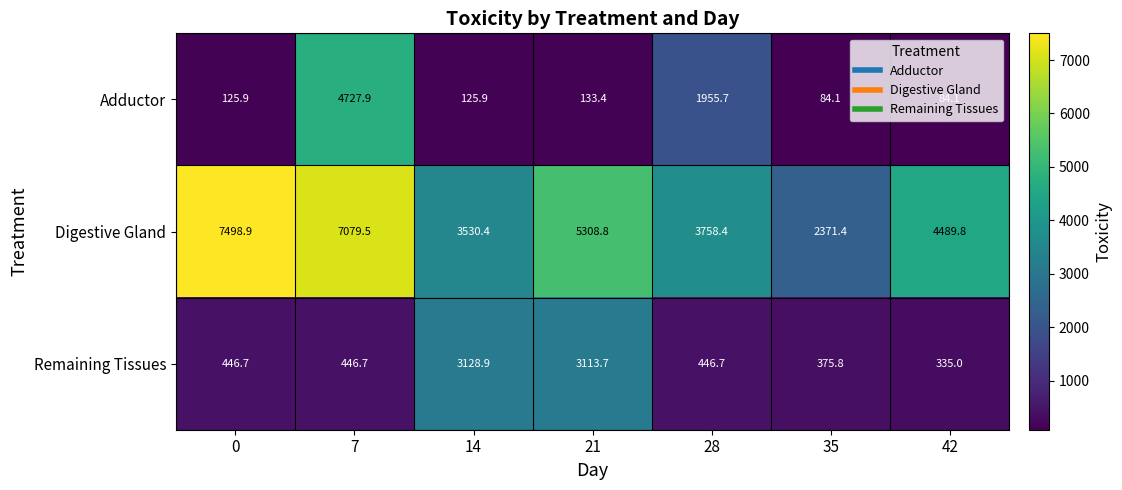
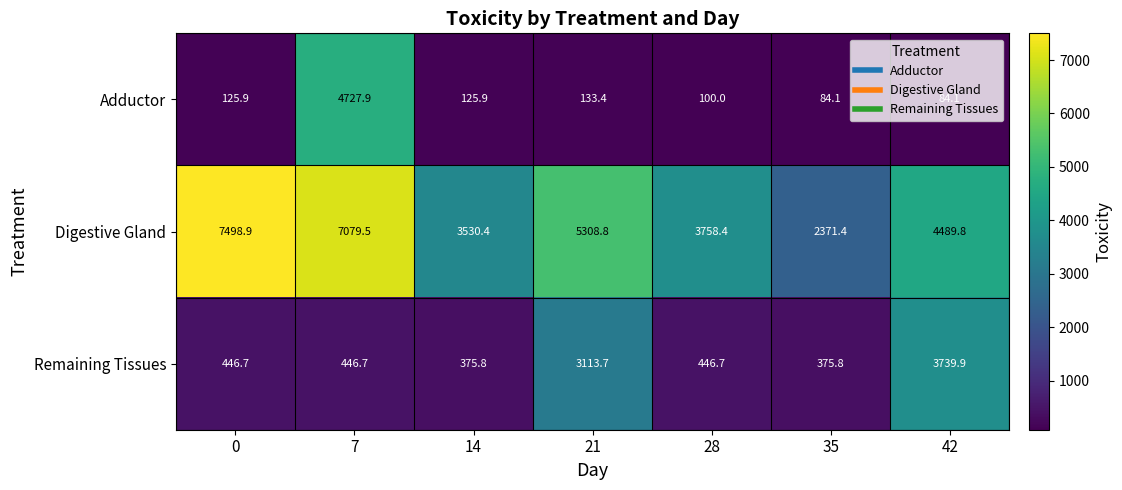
  {
    "Adductor": {
      "0": 125.9,
      "7": 4727.9,
      "14": 125.9,
      "21": 133.4,
-     "28": 1955.7,
+     "28": 100.0,
      "35": 84.1
    },
    "Digestive Gland": {
      "0": 7498.9,
      "7": 7079.5,
      "14": 3530.4,
      "21": 5308.8,
      "28": 3758.4,
      "35": 2371.4,
      "42": 4489.8
    },
    "Remaining Tissues": {
      "0": 446.7,
      "7": 446.7,
-     "14": 3128.9,
+     "14": 375.8,
      "21": 3113.7,
      "28": 446.7,
      "35": 375.8,
-     "42": 335.0
+     "42": 3739.9
    }
  }
